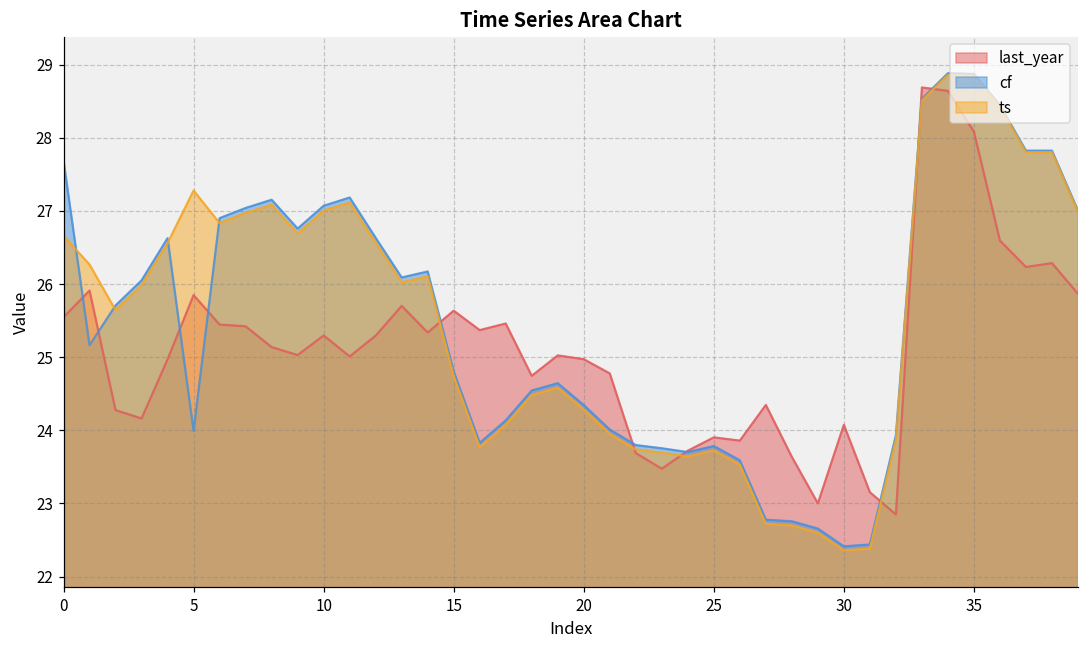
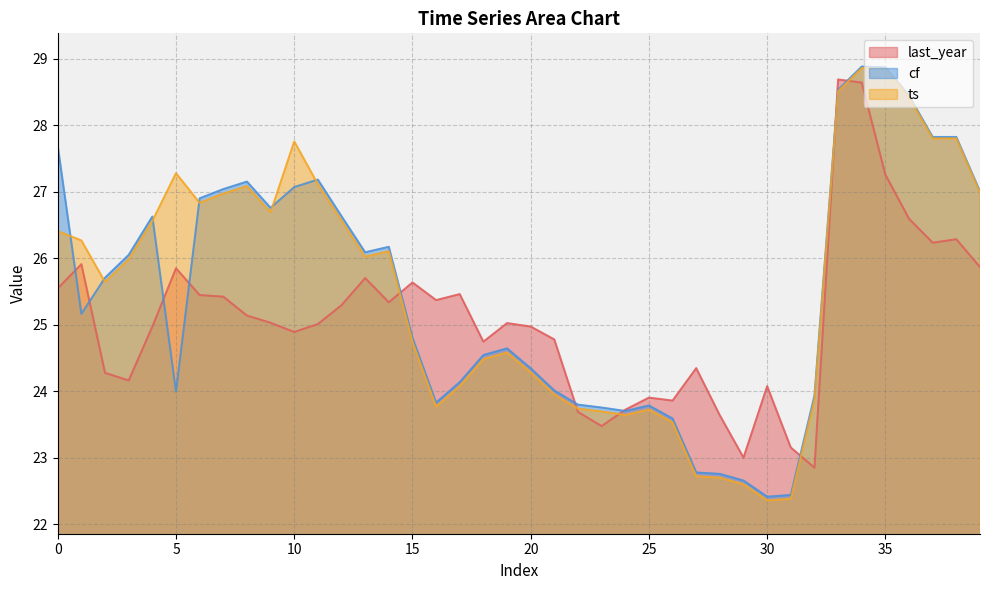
  {
    "last_year": {
      "0": 25.5,
      "5": 25.8,
-     "10": 25.3,
+     "10": 24.9,
      "15": 25.6,
      "20": 25.0,
      "25": 23.9,
      "30": 24.1,
-     "35": 28.1
+     "35": 27.3
    },
    "cf": {
      "0": 27.7,
      "5": 24.0,
      "10": 27.1,
      "15": 24.8,
      "20": 24.3,
      "25": 23.8,
      "30": 22.4
    },
    "ts": {
-     "0": 26.7,
+     "0": 26.4,
      "5": 27.3,
-     "10": 27.0,
+     "10": 27.8,
      "15": 24.7,
      "20": 24.3,
      "25": 23.7,
      "30": 22.4
    }
  }
